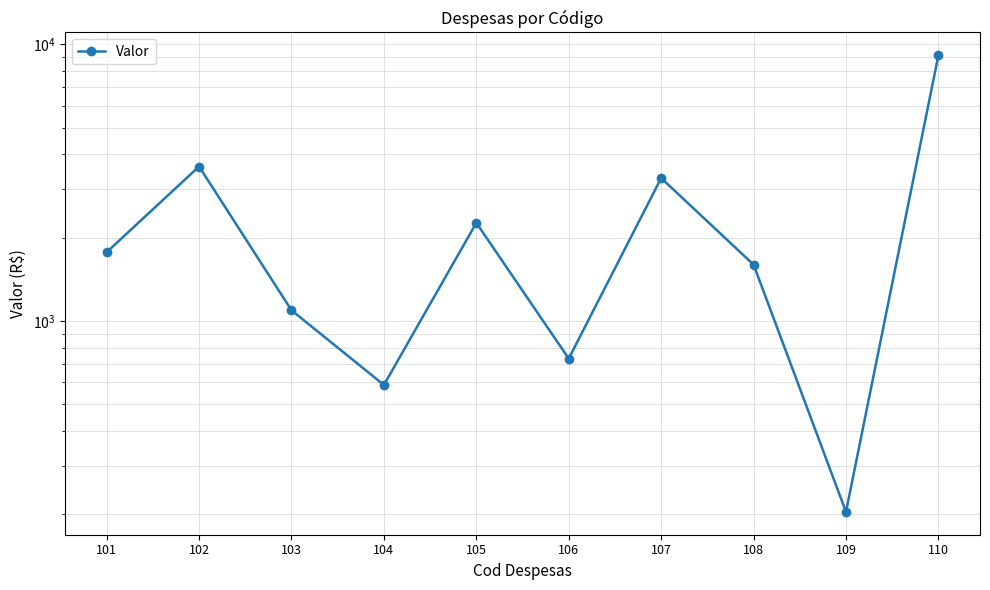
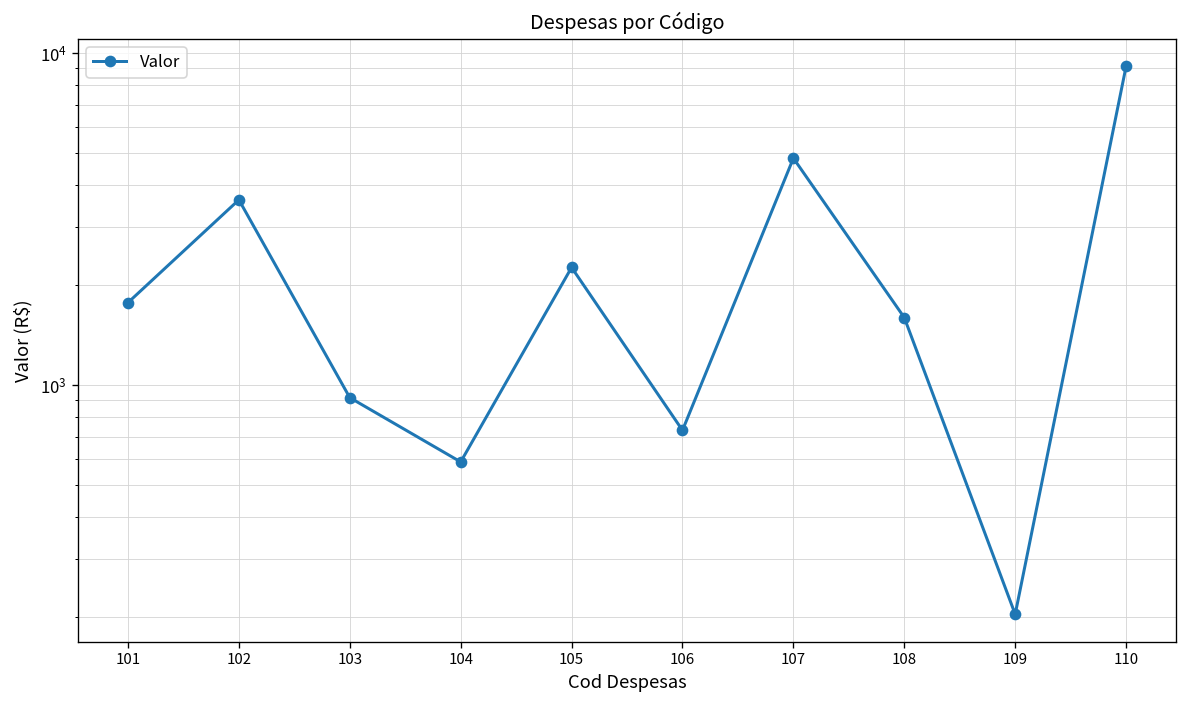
  {
    "101": 1800,
    "102": 3600,
-   "103": 1090,
+   "103": 920,
    "104": 590,
    "105": 2300,
    "106": 730,
-   "107": 3300,
+   "107": 4800,
    "108": 1600,
    "109": 200,
    "110": 9100
  }
